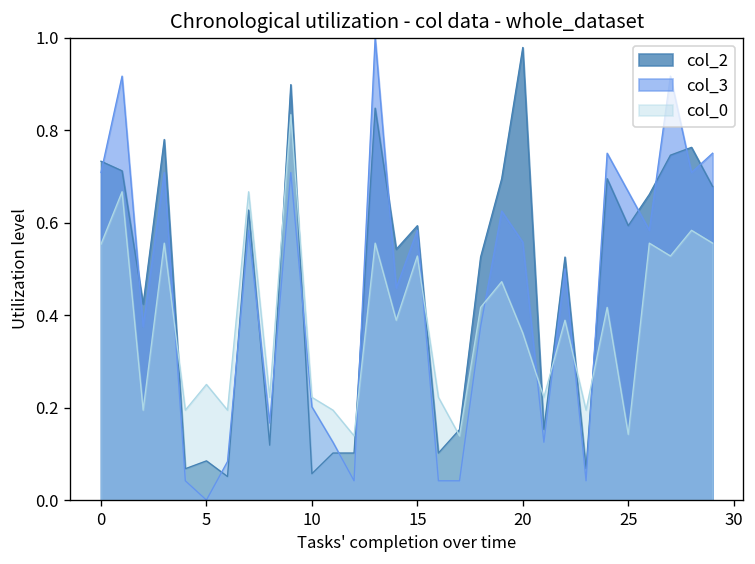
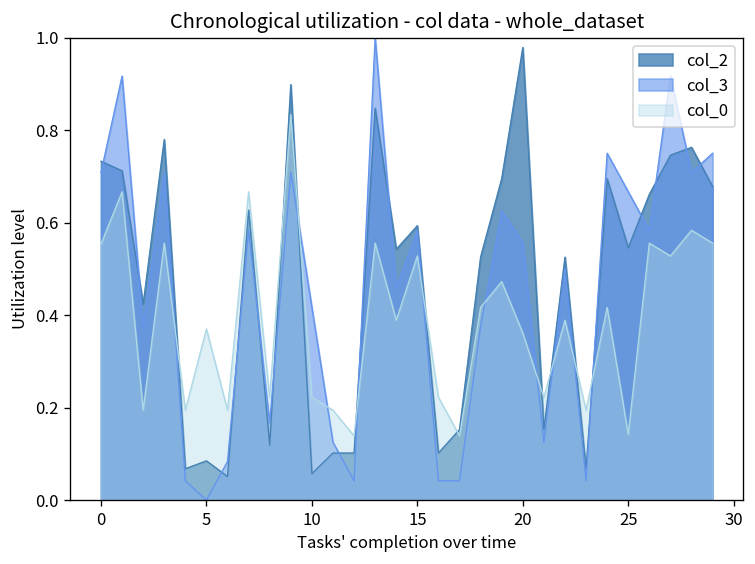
  {
    "col_2": {
      "0": 0.73,
      "5": 0.08,
      "10": 0.06,
      "15": 0.59,
      "20": 0.98,
-     "25": 0.59
+     "25": 0.55
    },
    "col_3": {
      "0": 0.71,
      "5": 0.00,
-     "10": 0.20,
+     "10": 0.42,
      "15": 0.58,
      "20": 0.56,
      "25": 0.67
    },
    "col_0": {
      "0": 0.55,
-     "5": 0.25,
+     "5": 0.37,
      "10": 0.22,
      "15": 0.53,
      "20": 0.36,
      "25": 0.14
    }
  }
